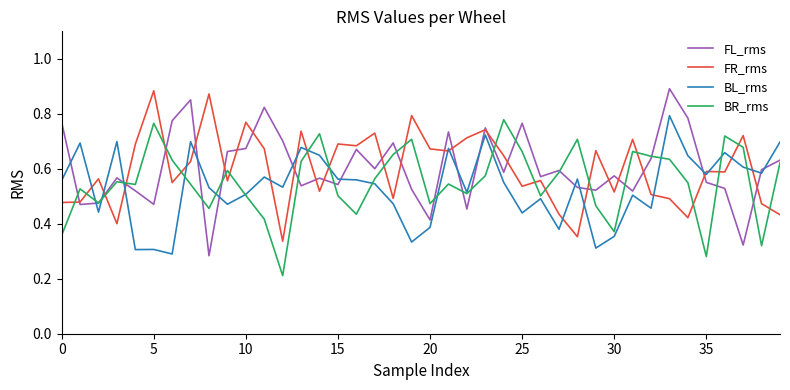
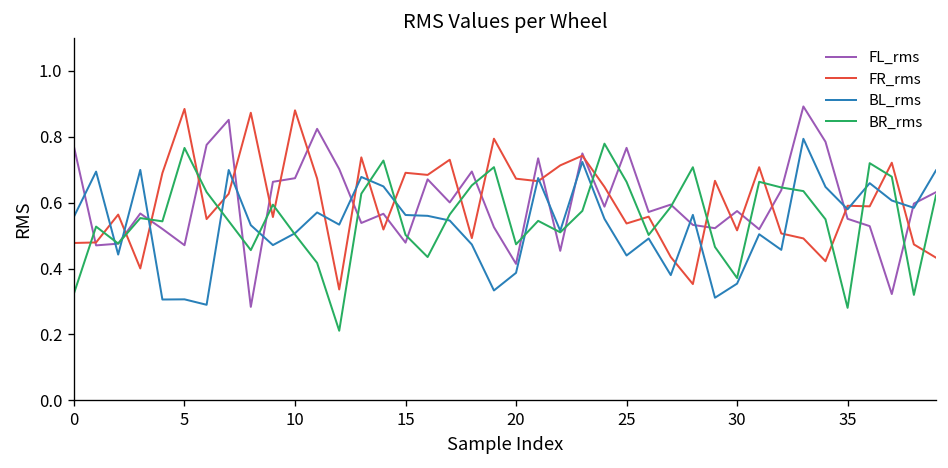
  {
    "FL_rms": {
      "0": 0.77,
      "5": 0.47,
      "10": 0.67,
-     "15": 0.54,
+     "15": 0.48,
      "20": 0.41,
      "25": 0.77,
      "30": 0.57,
      "35": 0.55
    },
    "FR_rms": {
      "0": 0.48,
      "5": 0.88,
-     "10": 0.77,
+     "10": 0.88,
      "15": 0.69,
      "20": 0.67,
      "25": 0.54,
      "30": 0.52,
      "35": 0.59
    },
    "BL_rms": {
      "0": 0.56,
      "5": 0.31,
      "15": 0.56,
      "20": 0.39,
      "25": 0.44,
      "30": 0.35,
      "35": 0.58
    },
    "BR_rms": {
-     "0": 0.36,
+     "0": 0.32,
      "5": 0.77,
      "15": 0.50,
      "20": 0.47,
      "25": 0.66,
      "30": 0.37,
      "35": 0.28
    }
  }
